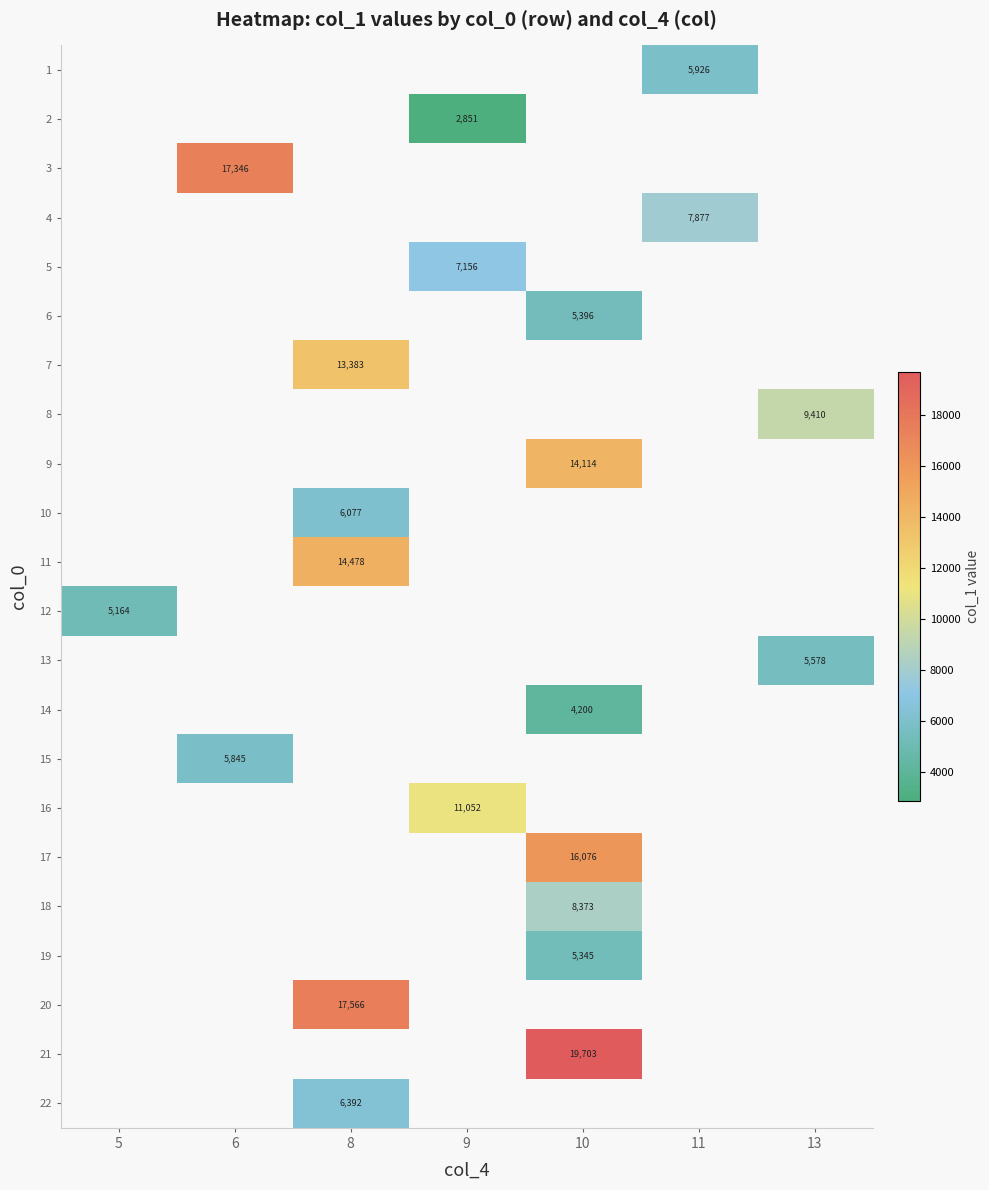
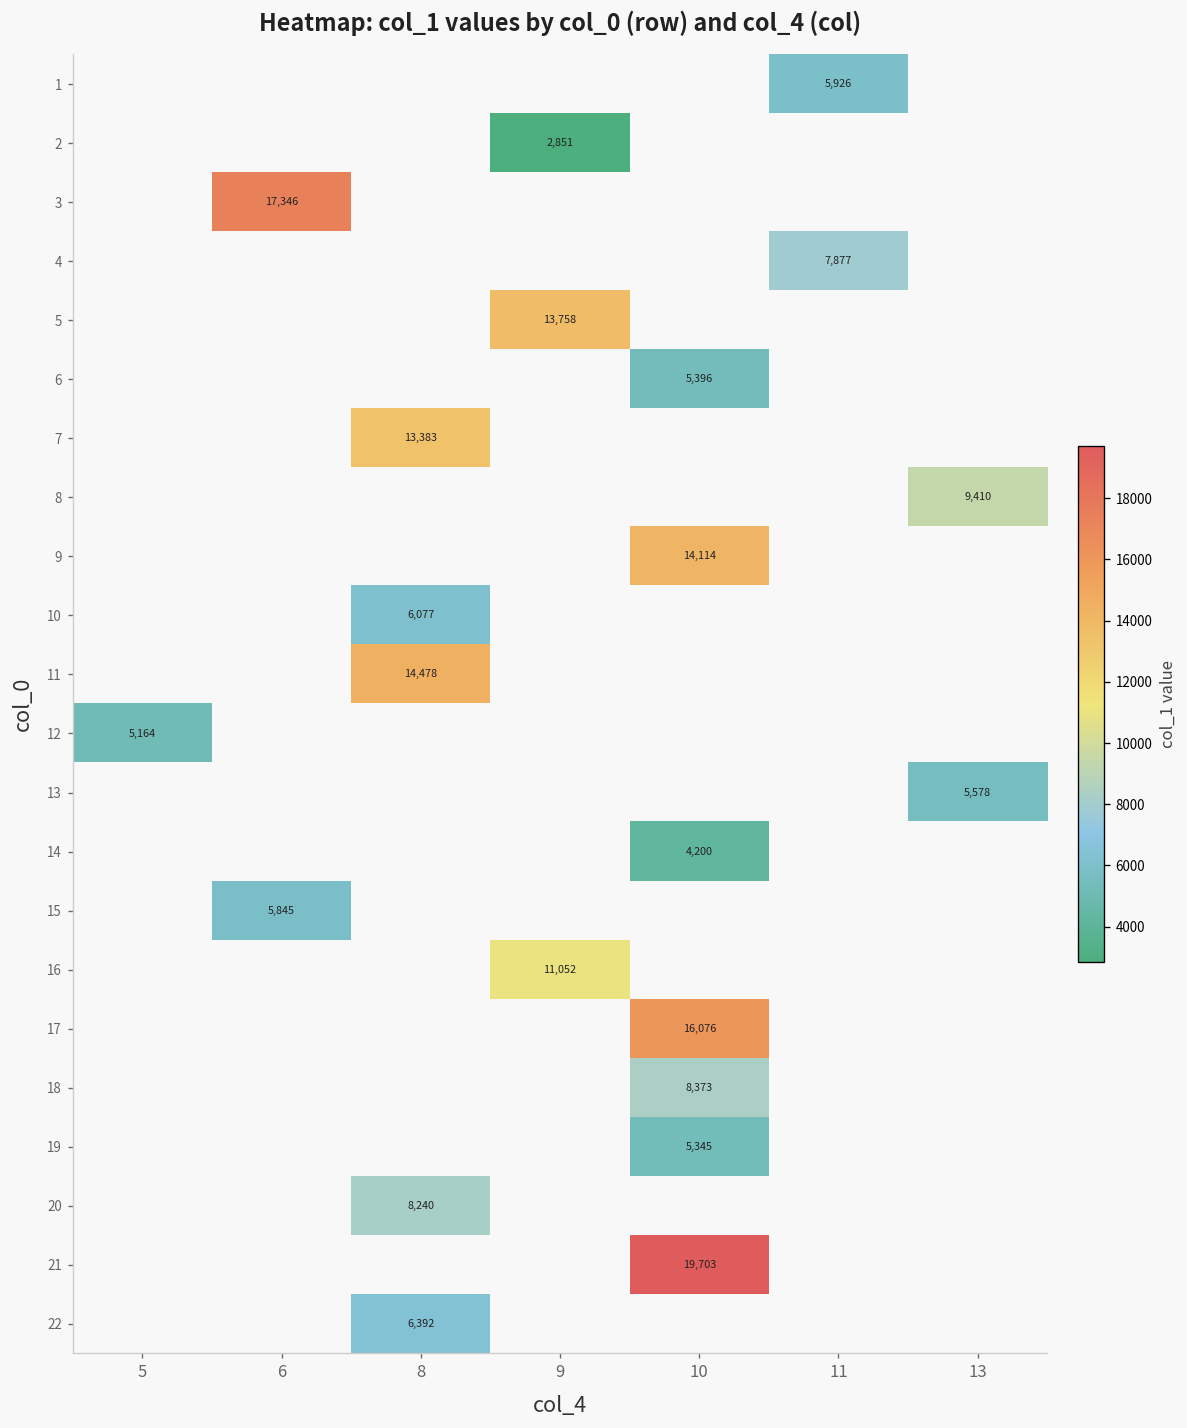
  {
    "1": {
      "11": "5,926"
    },
    "2": {
      "9": "2,851"
    },
    "3": {
      "6": "17,346"
    },
    "4": {
      "11": "7,877"
    },
    "5": {
-     "9": "7,156"
+     "9": "13,758"
    },
    "6": {
      "10": "5,396"
    },
    "7": {
      "8": "13,383"
    },
    "8": {
      "13": "9,410"
    },
    "9": {
      "10": "14,114"
    },
    "10": {
      "8": "6,077"
    },
    "11": {
      "8": "14,478"
    },
    "12": {
      "5": "5,164"
    },
    "13": {
      "13": "5,578"
    },
    "14": {
      "10": "4,200"
    },
    "15": {
      "6": "5,845"
    },
    "16": {
      "9": "11,052"
    },
    "17": {
      "10": "16,076"
    },
    "18": {
      "10": "8,373"
    },
    "19": {
      "10": "5,345"
    },
    "20": {
-     "8": "17,566"
+     "8": "8,240"
    },
    "21": {
      "10": "19,703"
    },
    "22": {
      "8": "6,392"
    }
  }
